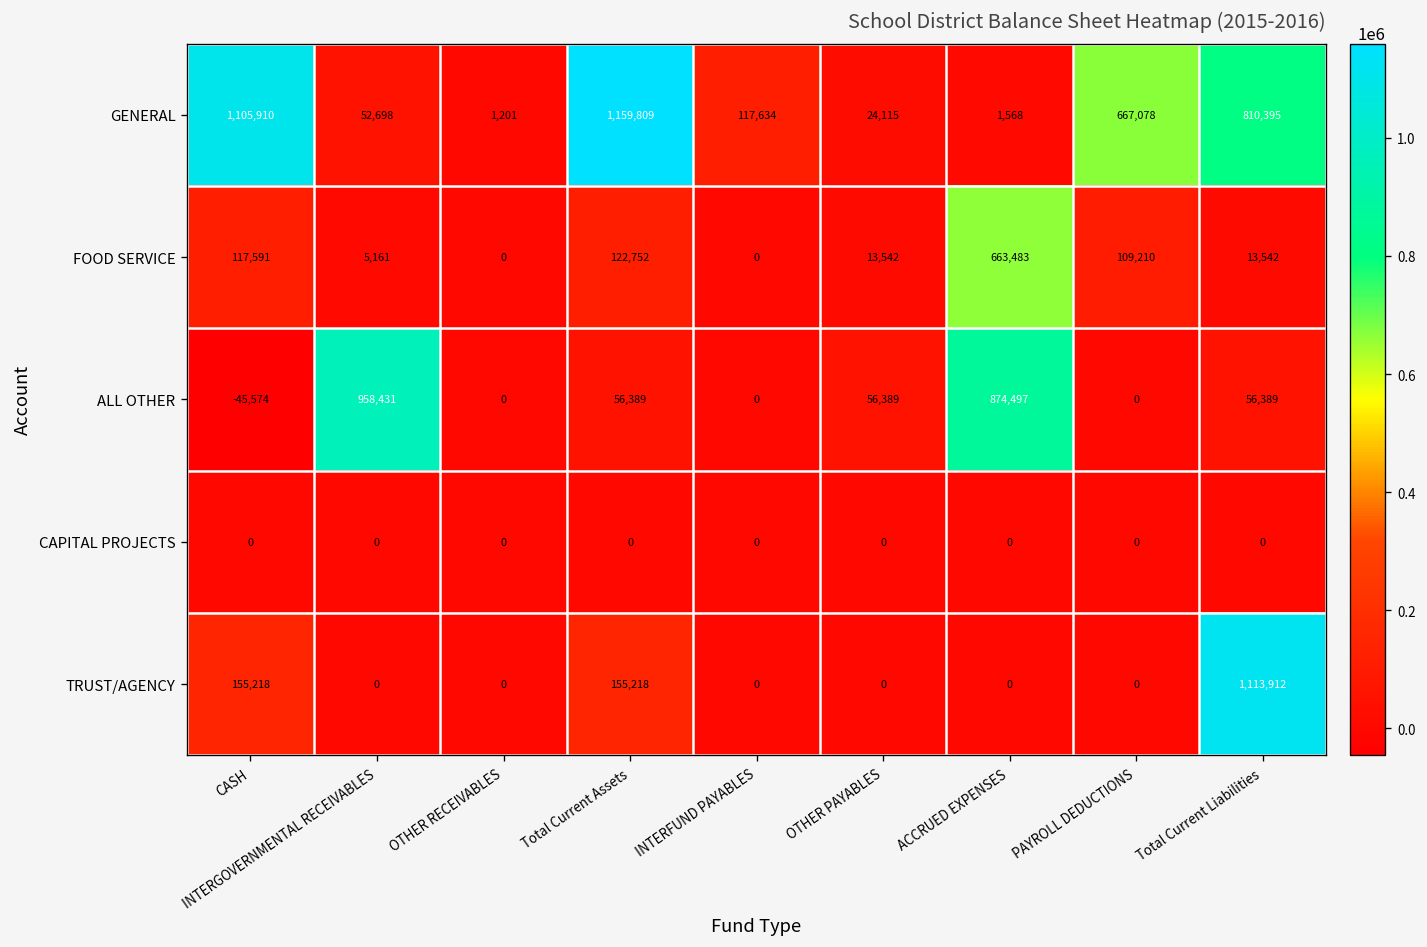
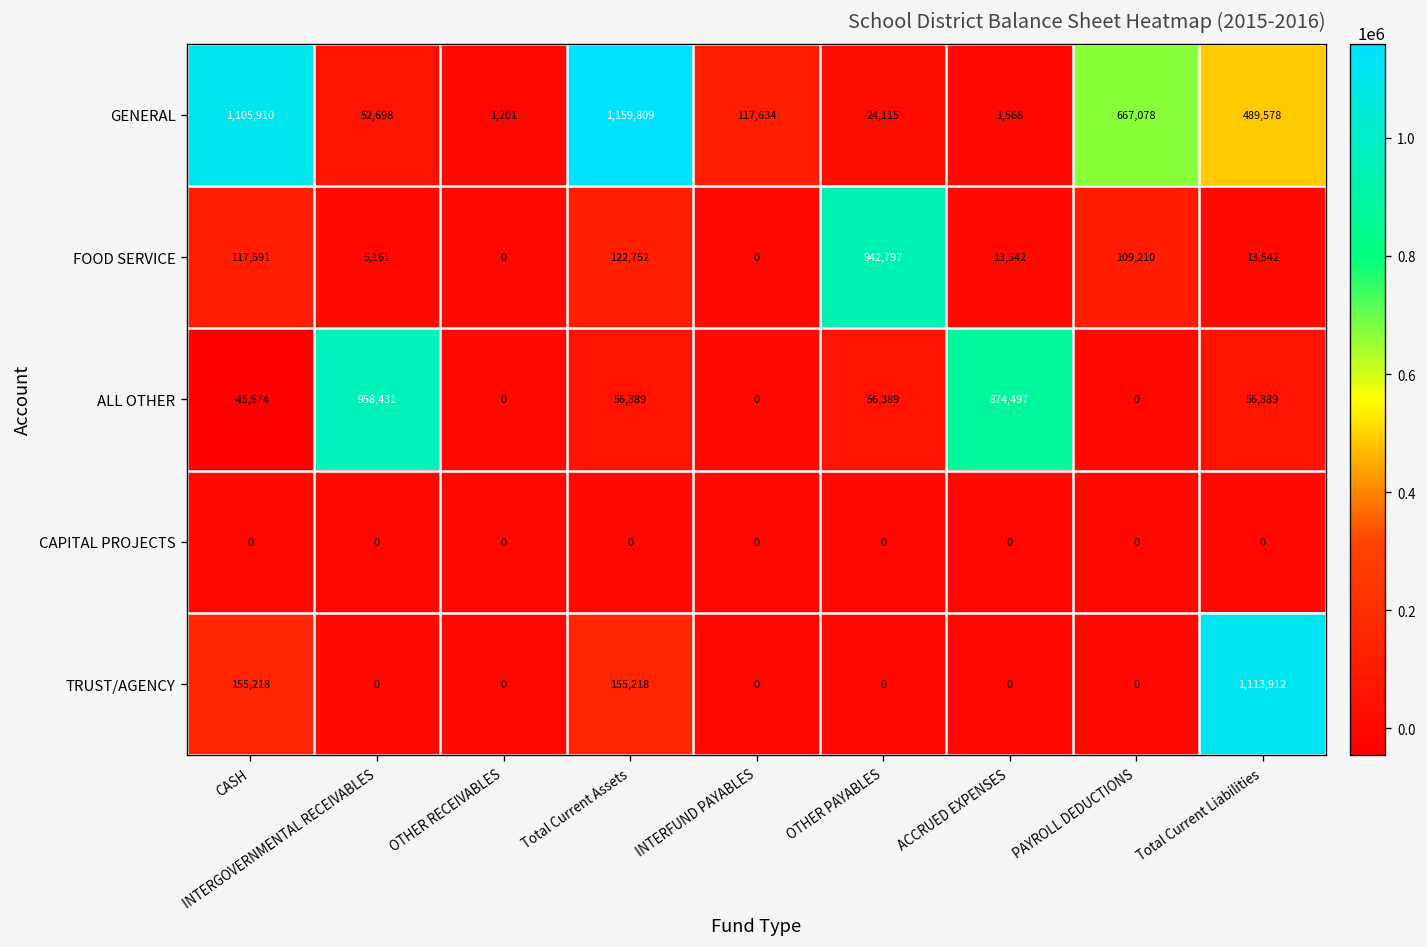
  {
    "GENERAL": {
      "CASH": "1,105,910",
      "INTERGOVERNMENTAL RECEIVABLES": "52,698",
      "OTHER RECEIVABLES": "1,201",
      "Total Current Assets": "1,159,809",
      "INTERFUND PAYABLES": "117,634",
      "OTHER PAYABLES": "24,115",
      "ACCRUED EXPENSES": "1,568",
      "PAYROLL DEDUCTIONS": "667,078",
-     "Total Current Liabilities": "810,395"
+     "Total Current Liabilities": "489,578"
    },
    "FOOD SERVICE": {
      "CASH": "117,591",
      "INTERGOVERNMENTAL RECEIVABLES": "5,161",
      "OTHER RECEIVABLES": "0",
      "Total Current Assets": "122,752",
      "INTERFUND PAYABLES": "0",
-     "OTHER PAYABLES": "13,542",
-     "ACCRUED EXPENSES": "663,483",
+     "OTHER PAYABLES": "942,797",
+     "ACCRUED EXPENSES": "13,542",
      "PAYROLL DEDUCTIONS": "109,210",
      "Total Current Liabilities": "13,542"
    },
    "ALL OTHER": {
      "CASH": "-45,574",
      "INTERGOVERNMENTAL RECEIVABLES": "958,431",
      "OTHER RECEIVABLES": "0",
      "Total Current Assets": "56,389",
      "INTERFUND PAYABLES": "0",
      "OTHER PAYABLES": "56,389",
      "ACCRUED EXPENSES": "874,497",
      "PAYROLL DEDUCTIONS": "0",
      "Total Current Liabilities": "56,389"
    },
    "CAPITAL PROJECTS": {
      "CASH": "0",
      "INTERGOVERNMENTAL RECEIVABLES": "0",
      "OTHER RECEIVABLES": "0",
      "Total Current Assets": "0",
      "INTERFUND PAYABLES": "0",
      "OTHER PAYABLES": "0",
      "ACCRUED EXPENSES": "0",
      "PAYROLL DEDUCTIONS": "0",
      "Total Current Liabilities": "0"
    },
    "TRUST/AGENCY": {
      "CASH": "155,218",
      "INTERGOVERNMENTAL RECEIVABLES": "0",
      "OTHER RECEIVABLES": "0",
      "Total Current Assets": "155,218",
      "INTERFUND PAYABLES": "0",
      "OTHER PAYABLES": "0",
      "ACCRUED EXPENSES": "0",
      "PAYROLL DEDUCTIONS": "0",
      "Total Current Liabilities": "1,113,912"
    }
  }
